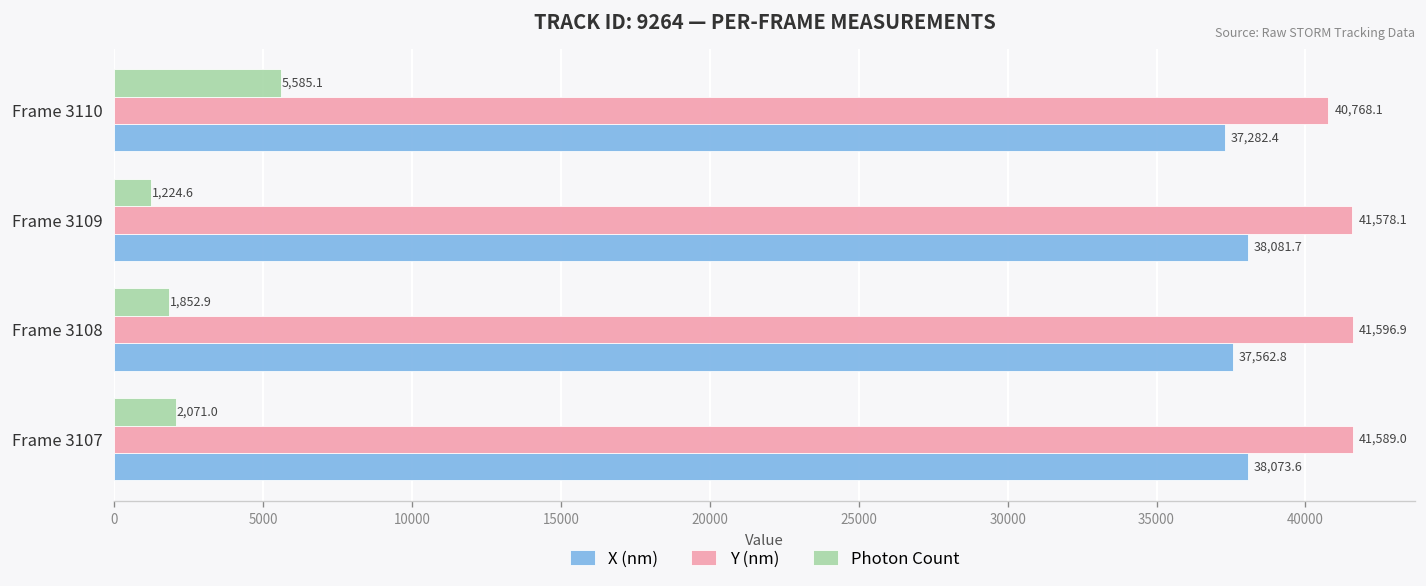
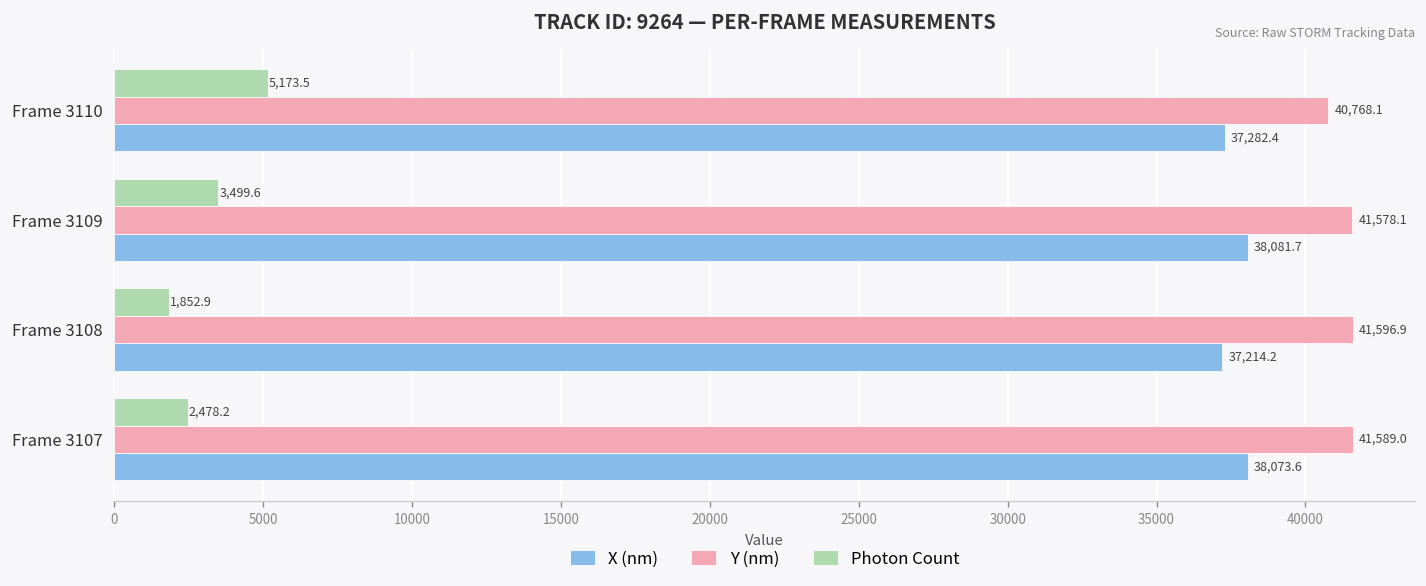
  {
    "X (nm)": {
      "Frame 3110": "37,282.4",
      "Frame 3109": "38,081.7",
-     "Frame 3108": "37,562.8",
+     "Frame 3108": "37,214.2",
      "Frame 3107": "38,073.6"
    },
    "Y (nm)": {
      "Frame 3110": "40,768.1",
      "Frame 3109": "41,578.1",
      "Frame 3108": "41,596.9",
      "Frame 3107": "41,589.0"
    },
    "Photon Count": {
-     "Frame 3110": "5,585.1",
-     "Frame 3109": "1,224.6",
+     "Frame 3110": "5,173.5",
+     "Frame 3109": "3,499.6",
      "Frame 3108": "1,852.9",
-     "Frame 3107": "2,071.0"
+     "Frame 3107": "2,478.2"
    }
  }
